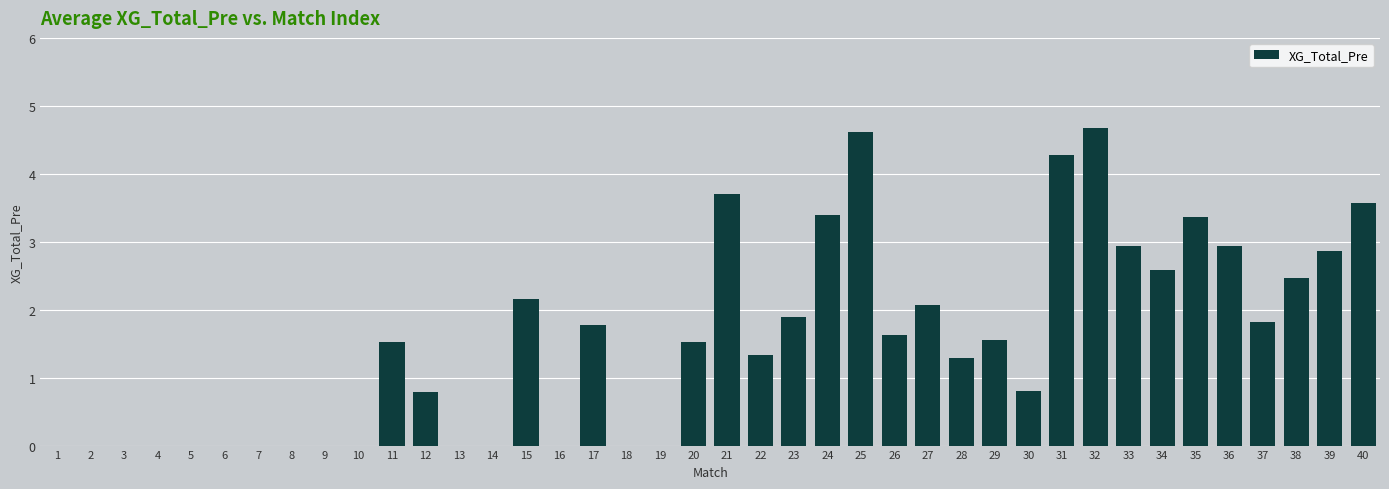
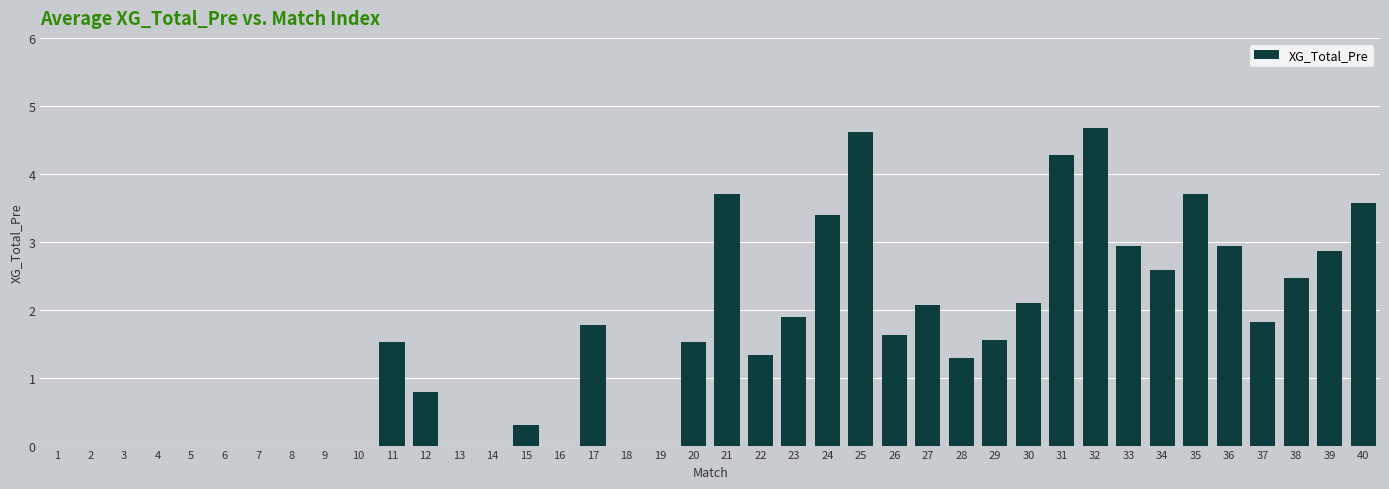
  {
    "1": 0.0,
    "2": 0.0,
    "3": 0.0,
    "4": 0.0,
    "5": 0.0,
    "6": 0.0,
    "7": 0.0,
    "8": 0.0,
    "9": 0.0,
    "10": 0.0,
    "11": 1.5,
    "12": 0.8,
    "13": 0.0,
    "14": 0.0,
-   "15": 2.2,
+   "15": 0.3,
    "16": 0.0,
    "17": 1.8,
    "18": 0.0,
    "19": 0.0,
    "20": 1.5,
    "21": 3.7,
    "22": 1.3,
    "23": 1.9,
    "24": 3.4,
    "25": 4.6,
    "26": 1.6,
    "27": 2.1,
    "28": 1.3,
    "29": 1.6,
-   "30": 0.8,
+   "30": 2.1,
    "31": 4.3,
    "32": 4.7,
    "33": 2.9,
    "34": 2.6,
-   "35": 3.4,
+   "35": 3.7,
    "36": 2.9,
    "37": 1.8,
    "38": 2.5,
    "39": 2.9,
    "40": 3.6
  }
